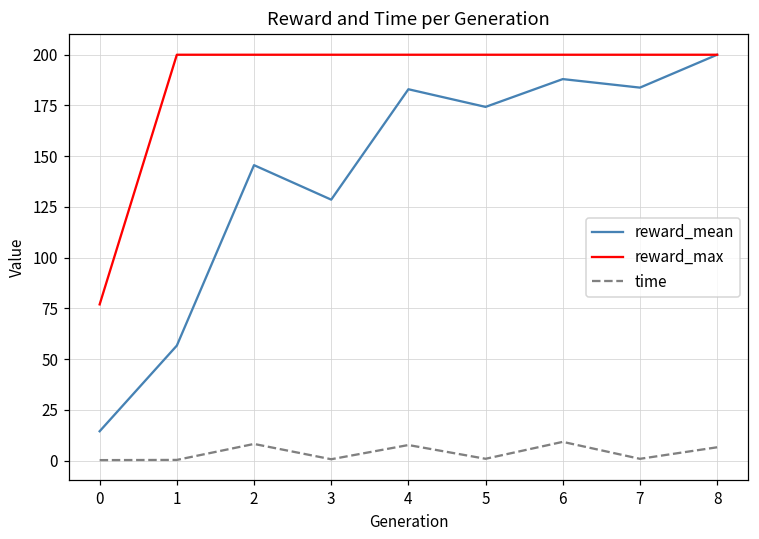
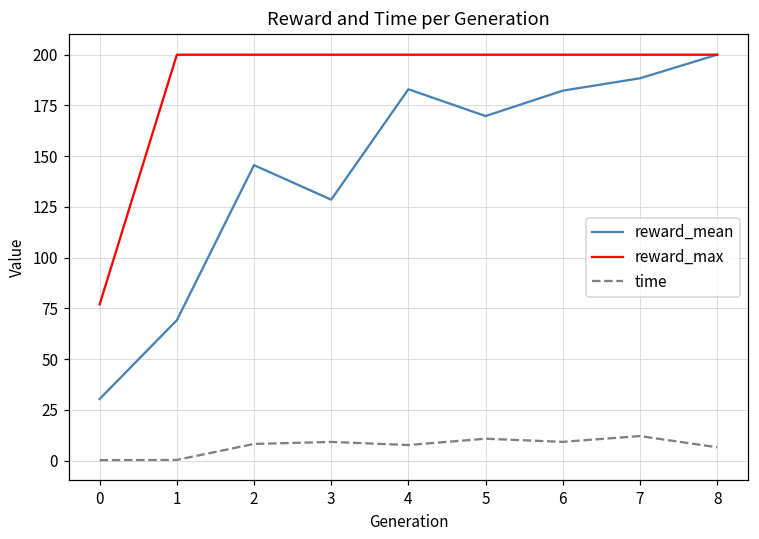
  {
    "reward_mean": {
-     "0": 15,
-     "1": 57,
+     "0": 30,
+     "1": 69,
      "2": 146,
      "3": 129,
      "4": 183,
-     "5": 174,
-     "6": 188,
-     "7": 184
+     "5": 170,
+     "6": 182,
+     "7": 188
    },
    "reward_max": {
      "0": 77,
      "1": 200,
      "2": 200,
      "3": 200,
      "4": 200,
      "5": 200,
      "6": 200,
      "7": 200
    },
    "time": {
      "0": 0,
      "1": 0,
      "2": 8,
-     "3": 1,
+     "3": 9,
      "4": 8,
-     "5": 1,
+     "5": 11,
      "6": 9,
-     "7": 1,
+     "7": 12,
      "8": 7
    }
  }
